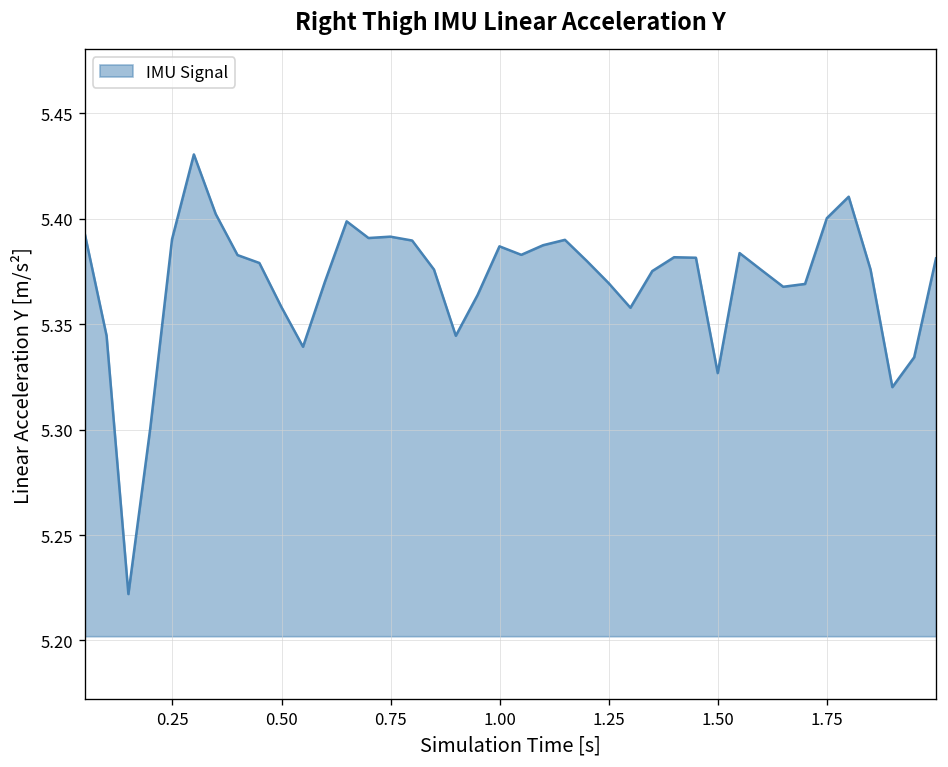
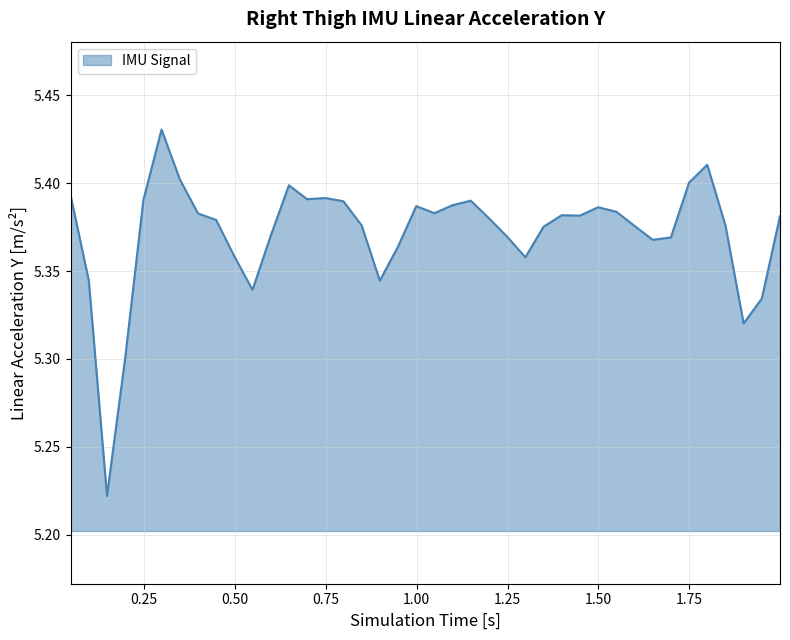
  {
    "1.25": 5.370,
-   "1.50": 5.327,
+   "1.50": 5.386,
    "1.75": 5.400
  }
